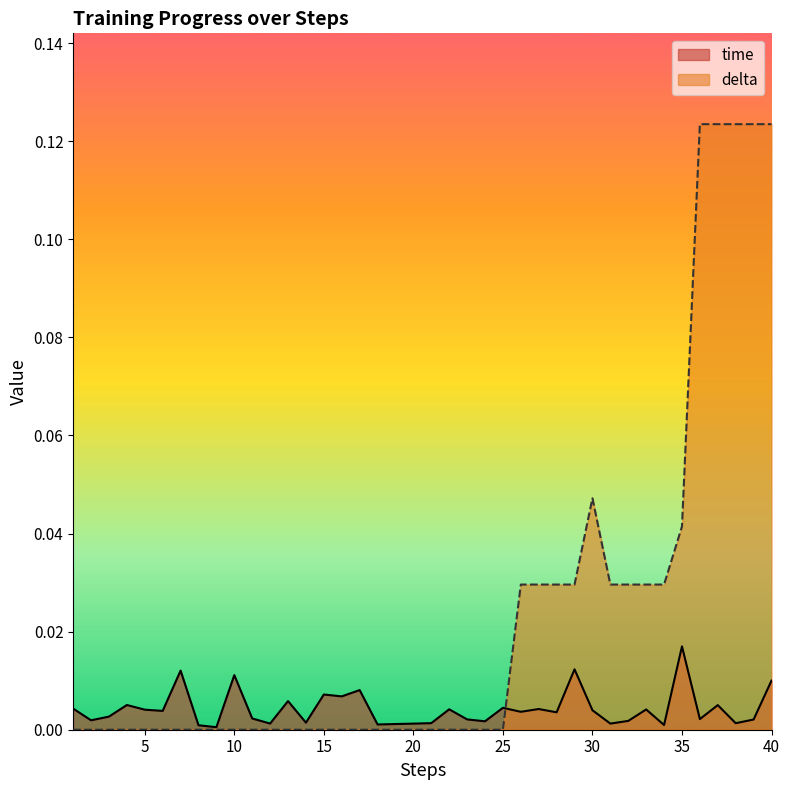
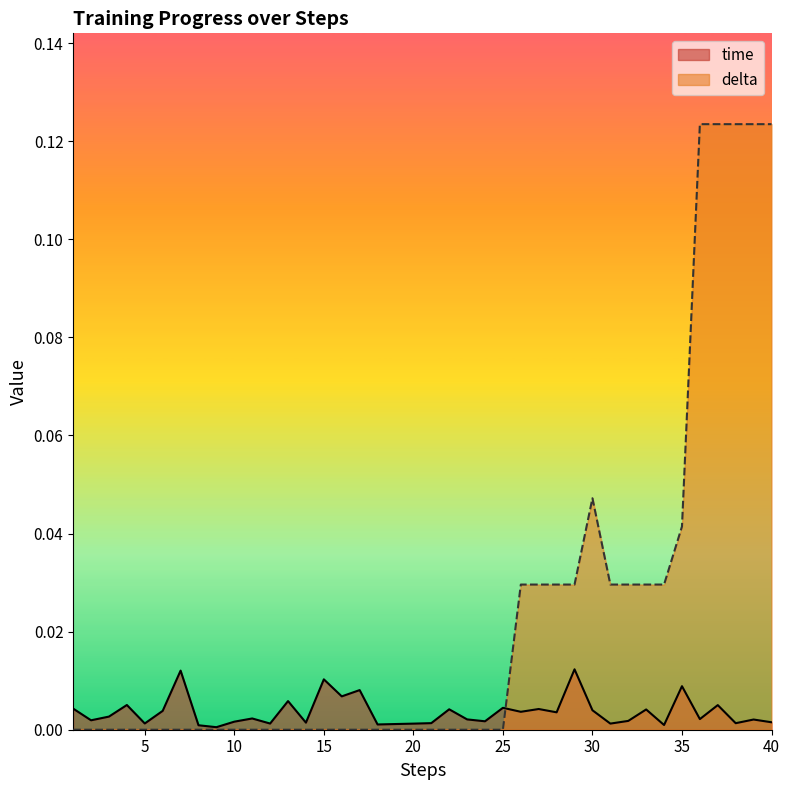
  {
    "time": {
-     "5": 0.004,
-     "10": 0.011,
-     "15": 0.007,
+     "5": 0.001,
+     "10": 0.002,
+     "15": 0.010,
      "20": 0.001,
      "25": 0.004,
      "30": 0.004,
-     "35": 0.017,
-     "40": 0.010
+     "35": 0.009,
+     "40": 0.002
    },
    "delta": {
      "5": 0.000,
      "10": 0.000,
      "15": 0.000,
      "20": 0.000,
      "25": 0.000,
      "30": 0.047,
      "35": 0.041,
      "40": 0.123
    }
  }
